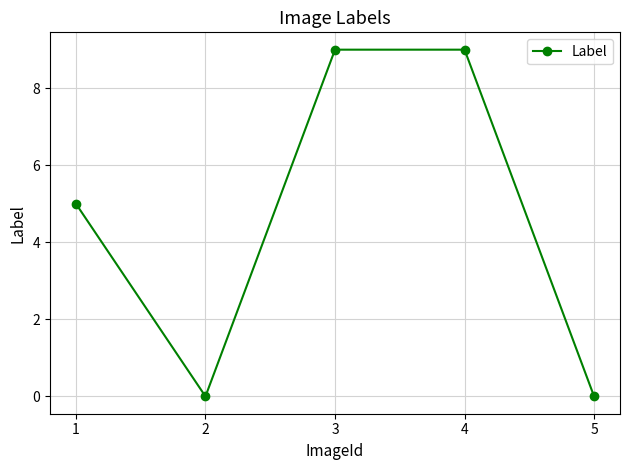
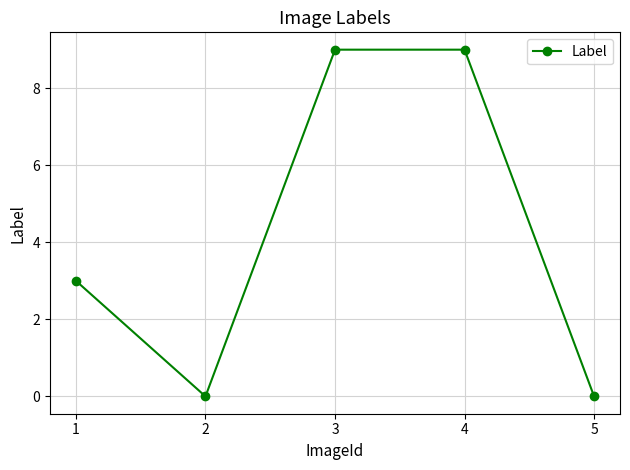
  {
-   "1": 5,
+   "1": 3,
    "2": 0,
    "3": 9,
    "4": 9,
    "5": 0
  }
